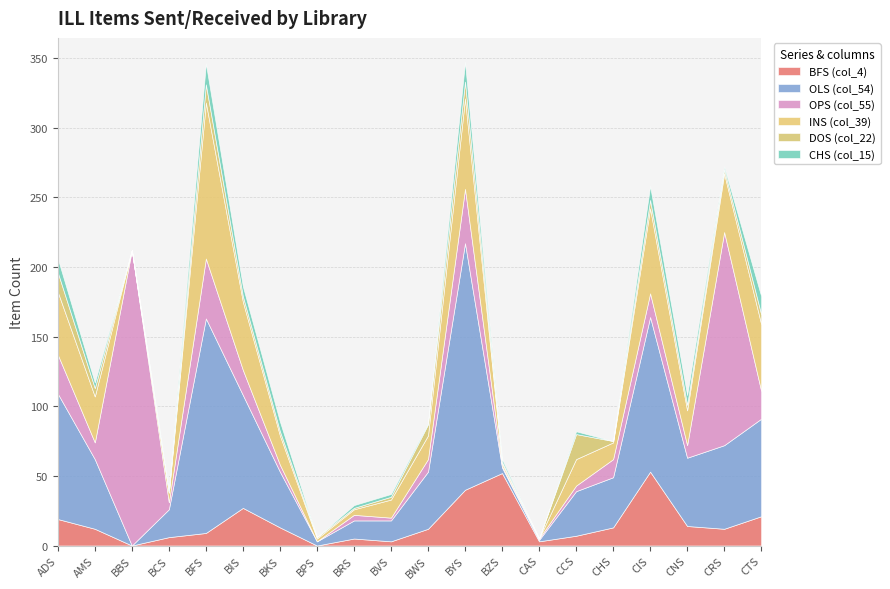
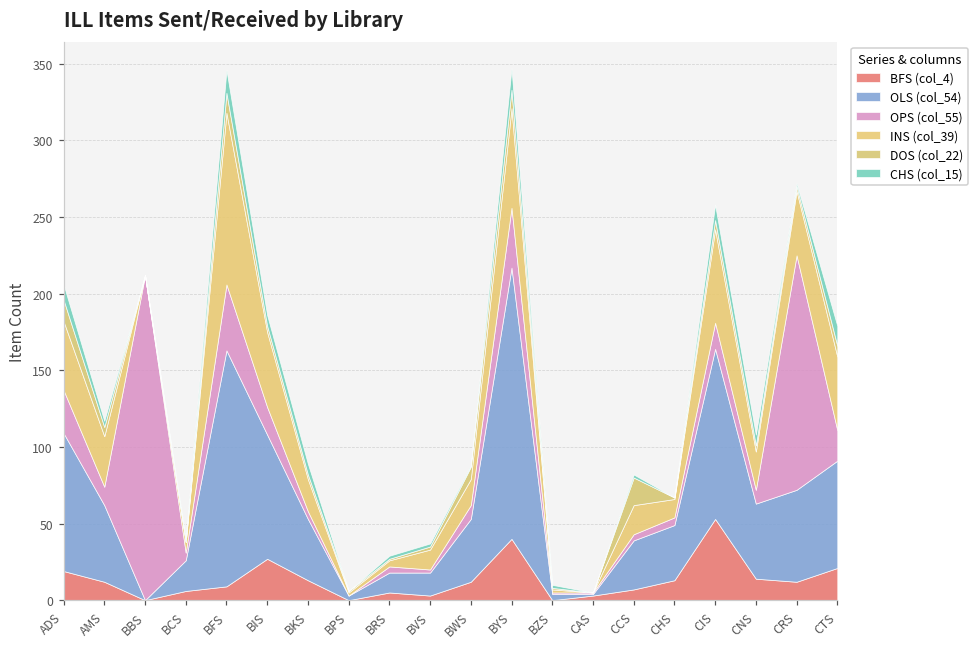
  {
    "BFS (col_4)": {
      "ADS": 19,
      "AMS": 12,
      "BCS": 6,
      "BFS": 9,
      "BIS": 27,
      "BKS": 13,
      "BPS": 0,
      "BRS": 5,
      "BVS": 3,
      "BWS": 12,
      "BYS": 40,
-     "BZS": 52,
+     "BZS": 0,
      "CCS": 7,
      "CHS": 13,
      "CIS": 53,
      "CNS": 14,
      "CRS": 12,
      "CTS": 21
    },
    "OPS (col_55)": {
      "ADS": 28,
      "AMS": 12,
      "BCS": 5,
      "BFS": 43,
      "BIS": 18,
      "BKS": 5,
      "BRS": 4,
      "BVS": 2,
      "BWS": 9,
      "BYS": 39,
      "CCS": 4,
-     "CHS": 13,
+     "CHS": 5,
      "CIS": 17,
      "CNS": 9,
      "CRS": 153,
      "CTS": 20
    }
  }
